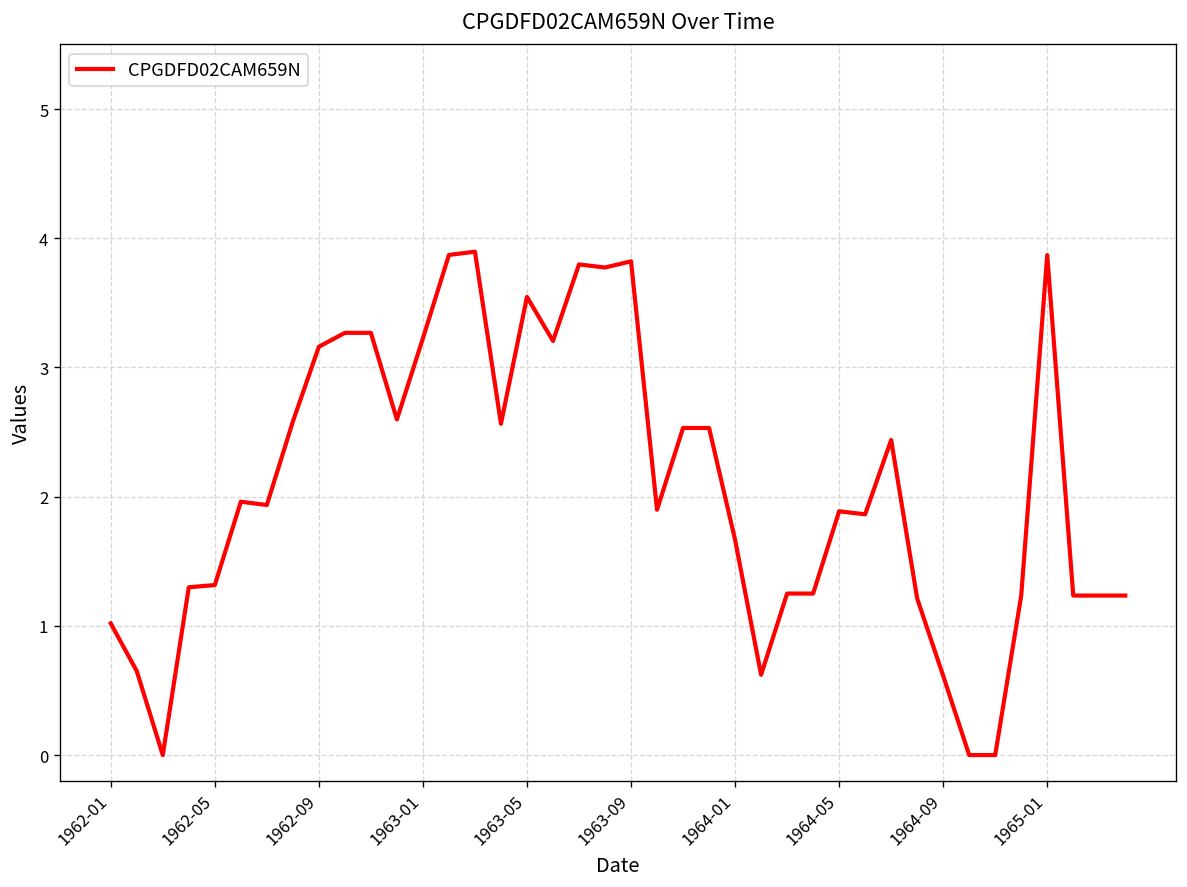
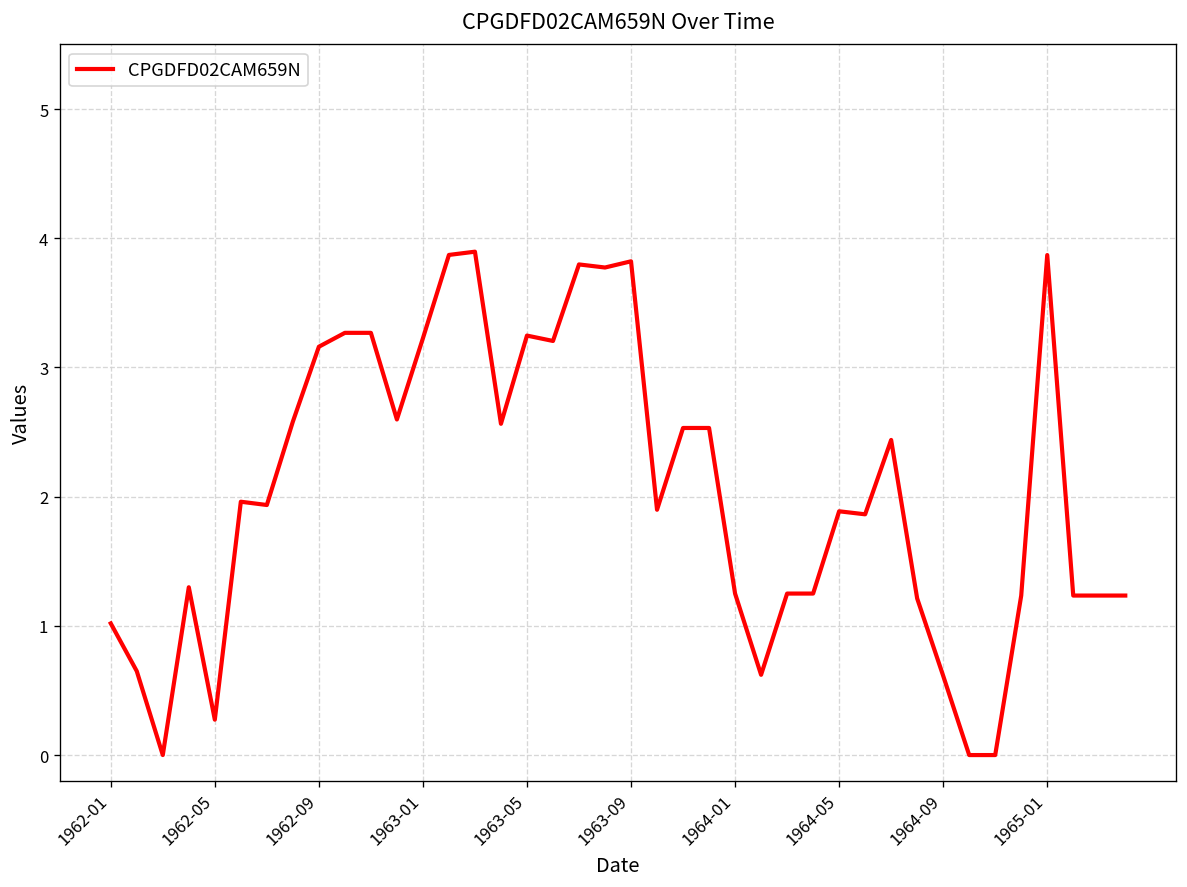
  {
    "1962-01": 1.02,
-   "1962-05": 1.32,
+   "1962-05": 0.27,
    "1962-09": 3.16,
    "1963-01": 3.23,
-   "1963-05": 3.55,
+   "1963-05": 3.25,
    "1963-09": 3.82,
-   "1964-01": 1.67,
+   "1964-01": 1.25,
    "1964-05": 1.89,
    "1964-09": 0.61,
    "1965-01": 3.87
  }
